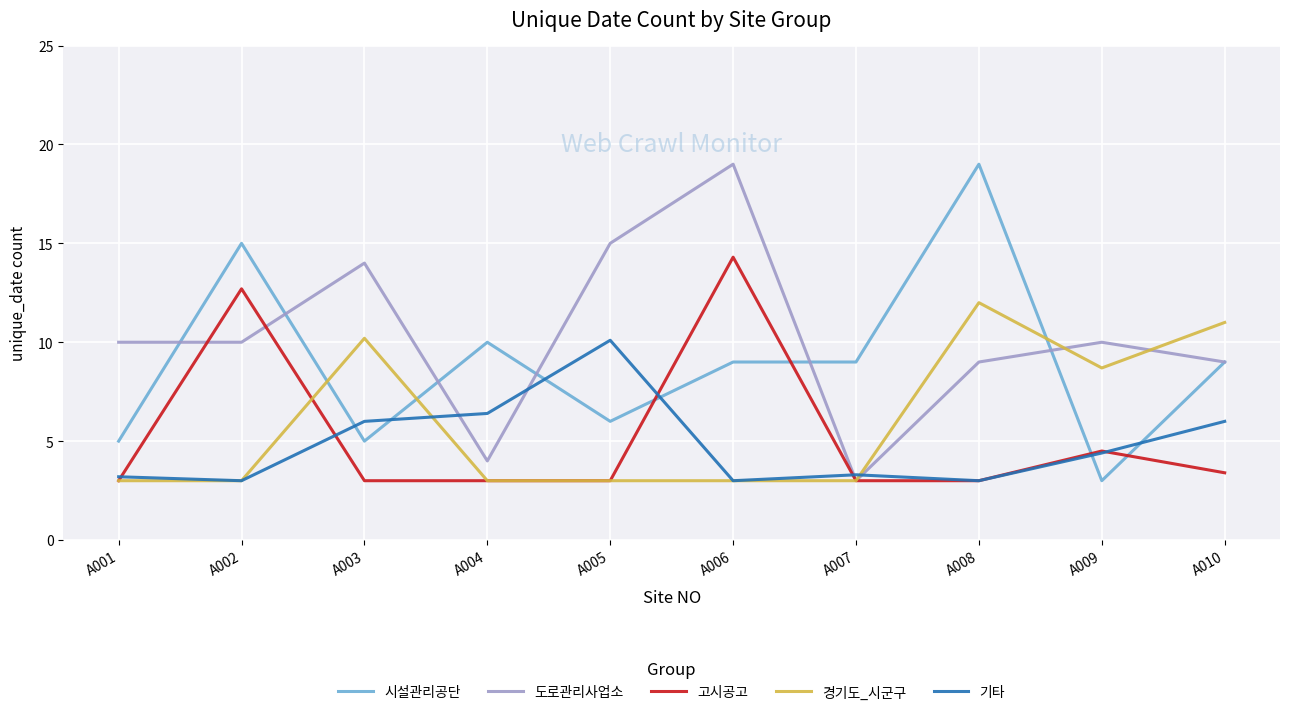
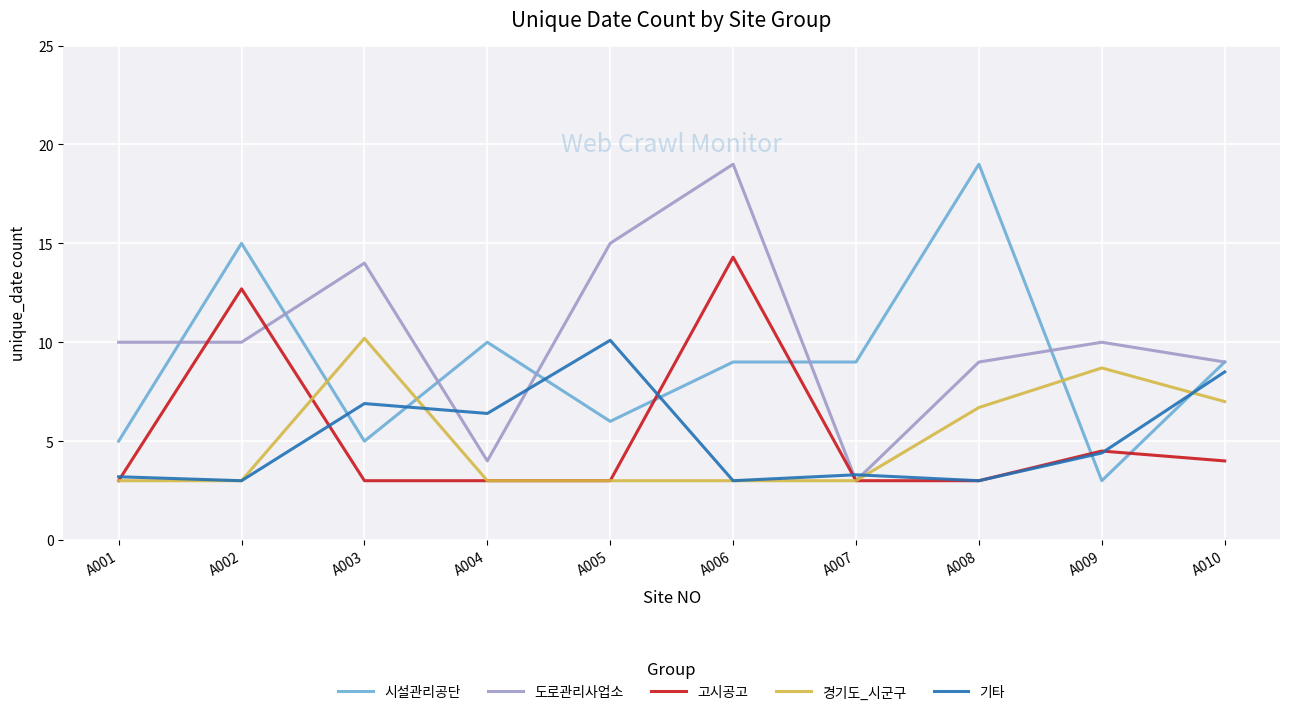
  {
    "고시공고": {
      "A002": 12.7,
      "A003": 3.0,
      "A006": 14.3,
-     "A010": 3.4
+     "A010": 4.0
    },
    "경기도_시군구": {
      "A003": 10.2,
-     "A008": 12.0,
+     "A008": 6.7,
      "A009": 8.7,
-     "A010": 11
+     "A010": 7
    },
    "기타": {
      "A001": 3.2,
-     "A003": 6.0,
+     "A003": 6.9,
      "A004": 6.4,
      "A005": 10.1,
      "A007": 3.3,
-     "A010": 6.0
+     "A010": 8.5
    }
  }
